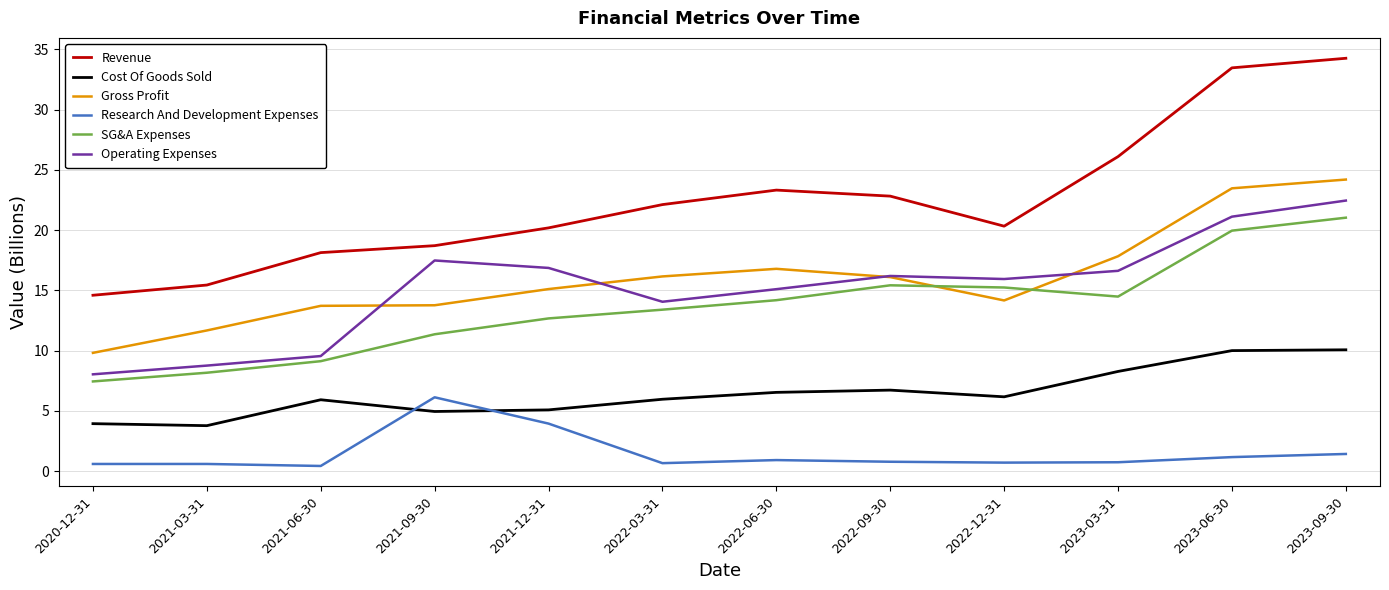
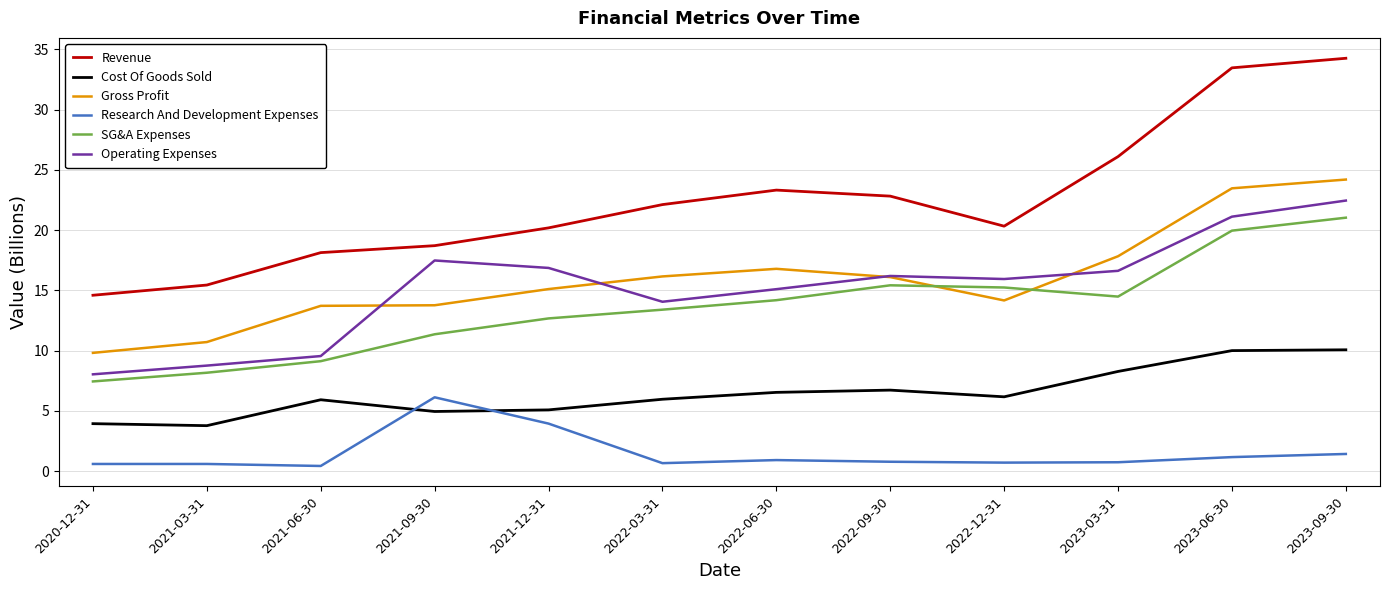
  {
    "Revenue": {
      "2020-12-31": 14.6,
      "2021-03-31": 15.4,
      "2021-06-30": 18.1,
      "2021-09-30": 18.7,
      "2021-12-31": 20.2,
      "2022-03-31": 22.1,
      "2022-06-30": 23.3,
      "2022-09-30": 22.8,
      "2022-12-31": 20.3,
      "2023-03-31": 26.1,
      "2023-06-30": 33.5,
      "2023-09-30": 34.3
    },
    "Cost Of Goods Sold": {
      "2020-12-31": 3.9,
      "2021-03-31": 3.8,
      "2021-06-30": 5.9,
      "2021-09-30": 4.9,
      "2021-12-31": 5.1,
      "2022-03-31": 6.0,
      "2022-06-30": 6.5,
      "2022-09-30": 6.7,
      "2022-12-31": 6.2,
      "2023-03-31": 8.3,
      "2023-06-30": 10.0,
      "2023-09-30": 10.1
    },
    "Gross Profit": {
      "2020-12-31": 9.8,
-     "2021-03-31": 11.7,
+     "2021-03-31": 10.7,
      "2021-06-30": 13.7,
      "2021-09-30": 13.8,
      "2021-12-31": 15.1,
      "2022-03-31": 16.2,
      "2022-06-30": 16.8,
      "2022-12-31": 14.2,
      "2023-03-31": 17.8,
      "2023-06-30": 23.5,
      "2023-09-30": 24.2
    },
    "Research And Development Expenses": {
      "2020-12-31": 0.6,
      "2021-03-31": 0.6,
      "2021-06-30": 0.4,
      "2021-09-30": 6.1,
      "2021-12-31": 3.9,
      "2022-03-31": 0.7,
      "2022-06-30": 0.9,
      "2022-09-30": 0.8,
      "2022-12-31": 0.7,
      "2023-03-31": 0.7,
      "2023-06-30": 1.2,
      "2023-09-30": 1.4
    },
    "SG&A Expenses": {
      "2020-12-31": 7.4,
      "2021-03-31": 8.2,
      "2021-06-30": 9.1,
      "2021-09-30": 11.4,
      "2021-12-31": 12.7,
      "2022-03-31": 13.4,
      "2022-06-30": 14.2,
      "2022-09-30": 15.4,
      "2022-12-31": 15.2,
      "2023-03-31": 14.5,
      "2023-06-30": 20.0,
      "2023-09-30": 21.0
    },
    "Operating Expenses": {
      "2020-12-31": 8.0,
      "2021-03-31": 8.8,
      "2021-06-30": 9.5,
      "2021-09-30": 17.5,
      "2021-12-31": 16.9,
      "2022-03-31": 14.1,
      "2022-06-30": 15.1,
      "2022-12-31": 15.9,
      "2023-03-31": 16.6,
      "2023-06-30": 21.1,
      "2023-09-30": 22.5
    }
  }
